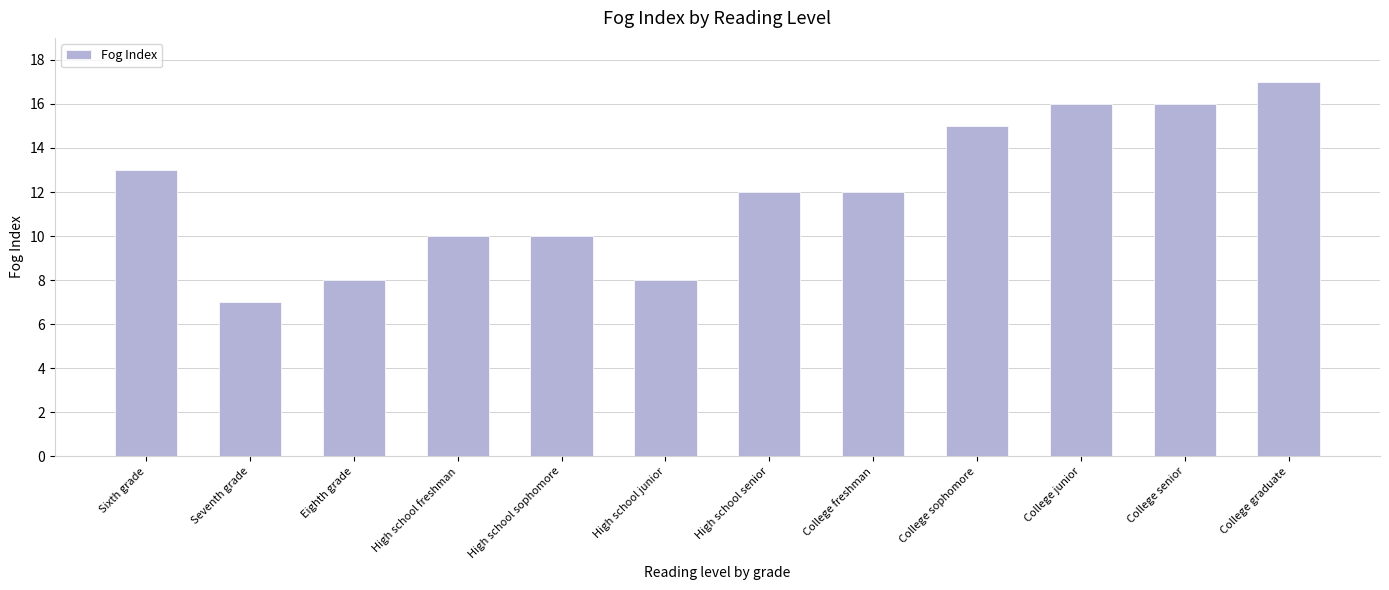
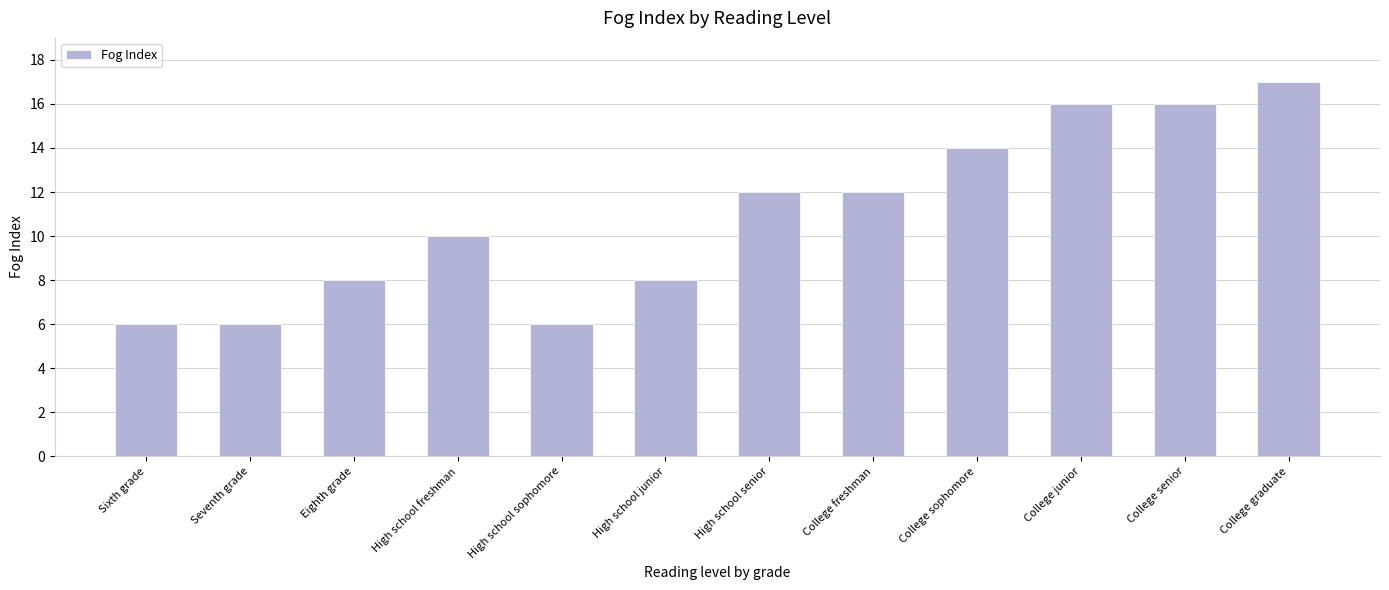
  {
-   "Sixth grade": 13,
-   "Seventh grade": 7,
+   "Sixth grade": 6,
+   "Seventh grade": 6,
    "Eighth grade": 8,
    "High school freshman": 10,
-   "High school sophomore": 10,
+   "High school sophomore": 6,
    "High school junior": 8,
    "High school senior": 12,
    "College freshman": 12,
-   "College sophomore": 15,
+   "College sophomore": 14,
    "College junior": 16,
    "College senior": 16,
    "College graduate": 17
  }
